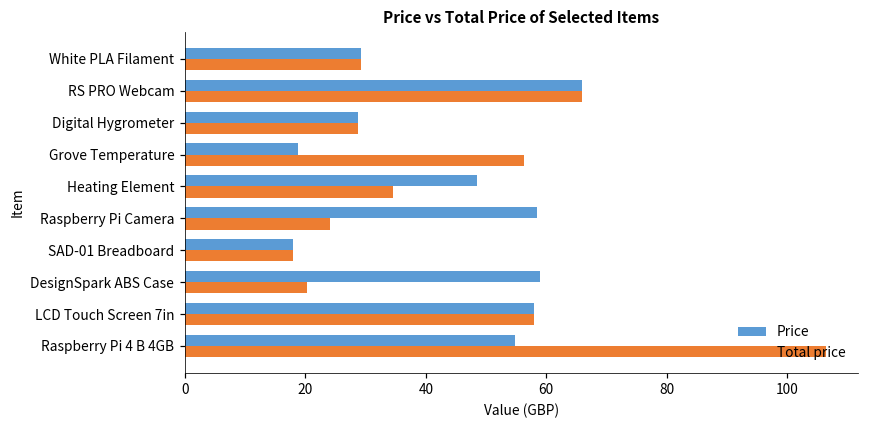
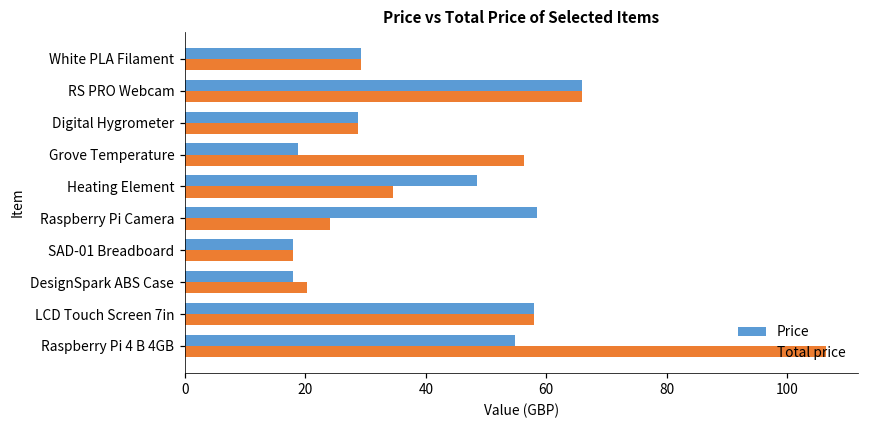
  {
    "Price": {
      "White PLA Filament": 29,
      "RS PRO Webcam": 66,
      "Digital Hygrometer": 29,
      "Grove Temperature": 19,
      "Heating Element": 48,
      "Raspberry Pi Camera": 59,
      "SAD-01 Breadboard": 18,
-     "DesignSpark ABS Case": 59,
+     "DesignSpark ABS Case": 18,
      "LCD Touch Screen 7in": 58,
      "Raspberry Pi 4 B 4GB": 55
    },
    "Total price": {
      "White PLA Filament": 29,
      "RS PRO Webcam": 66,
      "Digital Hygrometer": 29,
      "Grove Temperature": 56,
      "Heating Element": 35,
      "Raspberry Pi Camera": 24,
      "SAD-01 Breadboard": 18,
      "DesignSpark ABS Case": 20,
      "LCD Touch Screen 7in": 58,
      "Raspberry Pi 4 B 4GB": 106
    }
  }
